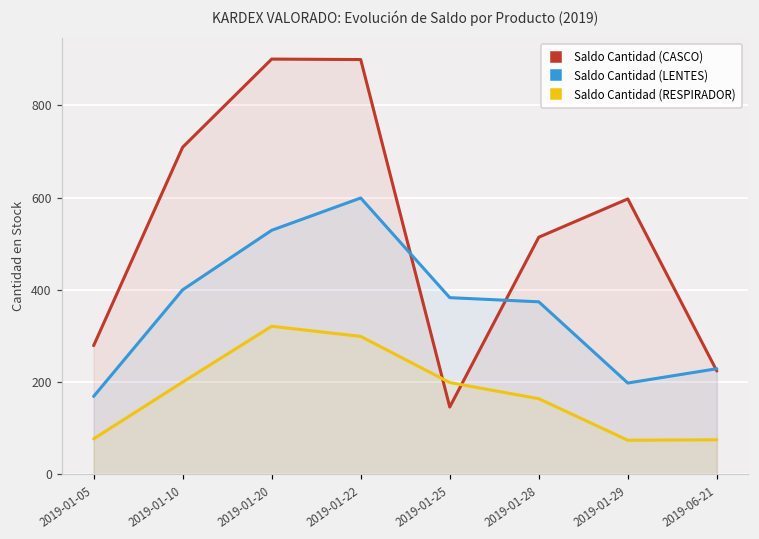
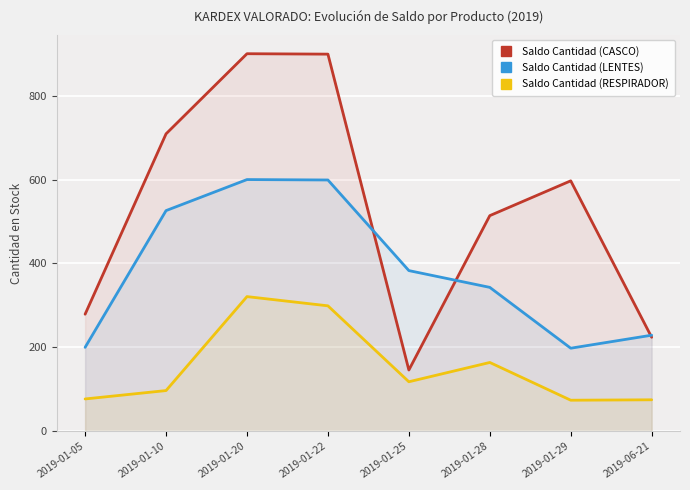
  {
    "Saldo Cantidad (CASCO)": {
      "2019-01-05": 280,
      "2019-01-10": 710,
      "2019-01-20": 900,
      "2019-01-22": 900,
      "2019-01-25": 150,
      "2019-01-28": 510,
      "2019-01-29": 600
    },
    "Saldo Cantidad (LENTES)": {
-     "2019-01-05": 170,
-     "2019-01-10": 400,
-     "2019-01-20": 530,
+     "2019-01-05": 200,
+     "2019-01-10": 530,
+     "2019-01-20": 600,
      "2019-01-22": 600,
      "2019-01-25": 380,
-     "2019-01-28": 370,
+     "2019-01-28": 340,
      "2019-01-29": 200
    },
    "Saldo Cantidad (RESPIRADOR)": {
      "2019-01-05": 80,
-     "2019-01-10": 200,
+     "2019-01-10": 100,
      "2019-01-20": 320,
      "2019-01-22": 300,
-     "2019-01-25": 200,
+     "2019-01-25": 120,
      "2019-01-28": 160,
      "2019-01-29": 70,
      "2019-06-21": 80
    }
  }
